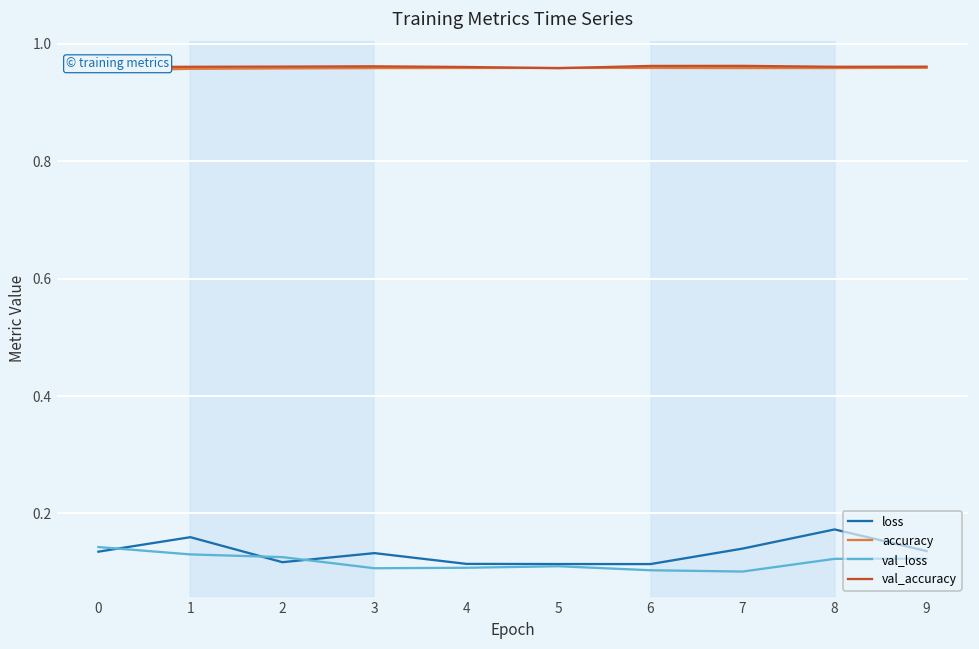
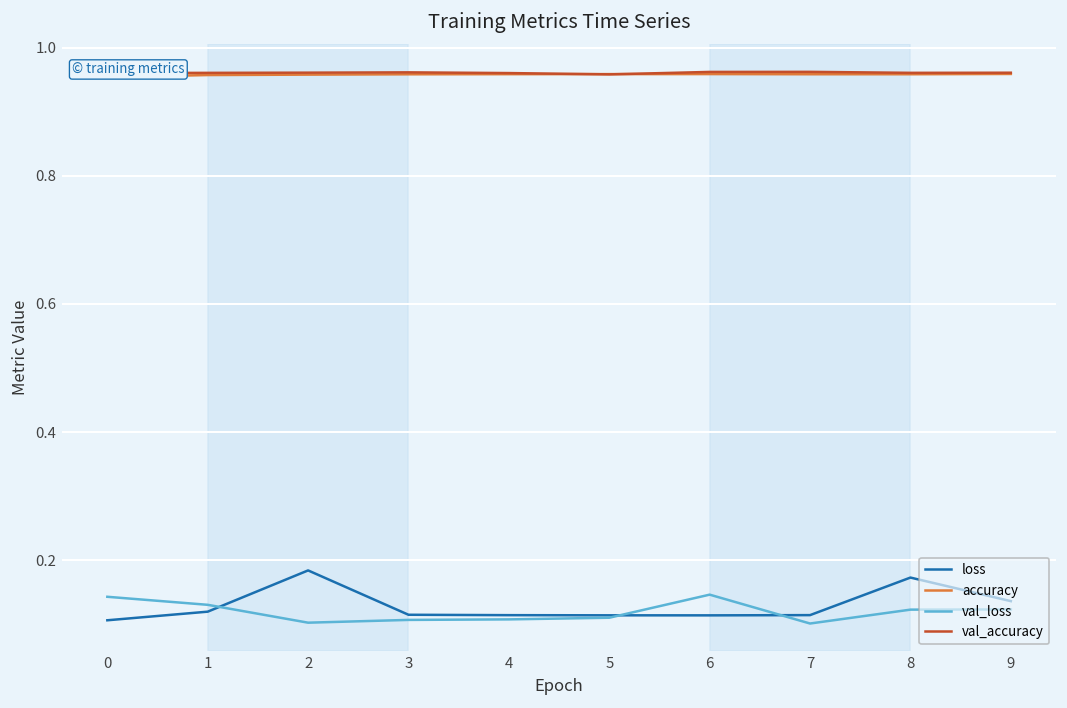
  {
    "loss": {
-     "0": 0.13,
-     "1": 0.16,
-     "2": 0.12,
-     "3": 0.13,
+     "0": 0.11,
+     "1": 0.12,
+     "2": 0.18,
+     "3": 0.11,
      "4": 0.11,
      "6": 0.11,
-     "7": 0.14,
+     "7": 0.11,
      "8": 0.17
    },
    "val_loss": {
      "0": 0.14,
      "1": 0.13,
-     "2": 0.13,
+     "2": 0.10,
      "3": 0.11,
      "4": 0.11,
-     "6": 0.10,
+     "6": 0.15,
      "7": 0.10,
      "8": 0.12
    }
  }
